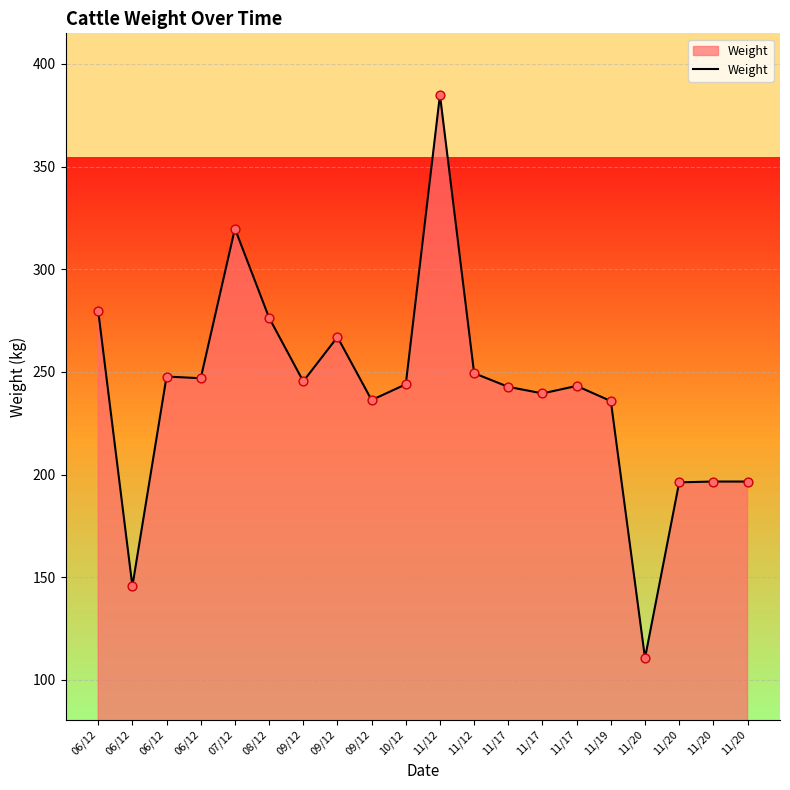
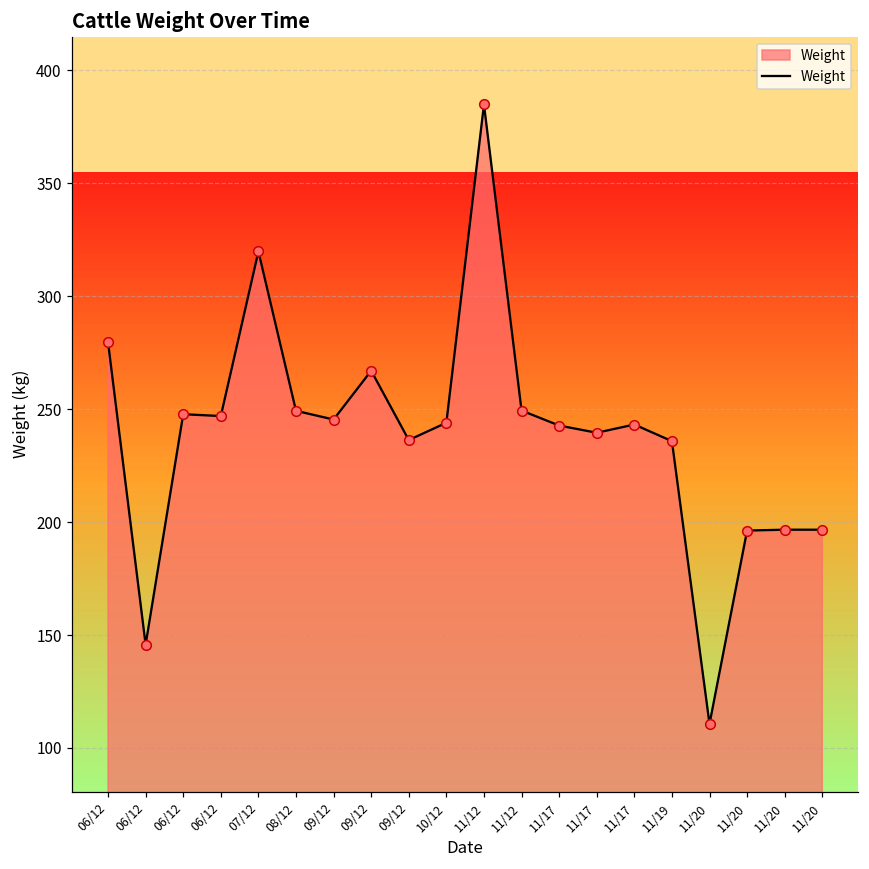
  {
    "07/12": 320,
-   "08/12": 276,
+   "08/12": 249,
    "10/12": 244,
    "11/19": 236
  }
